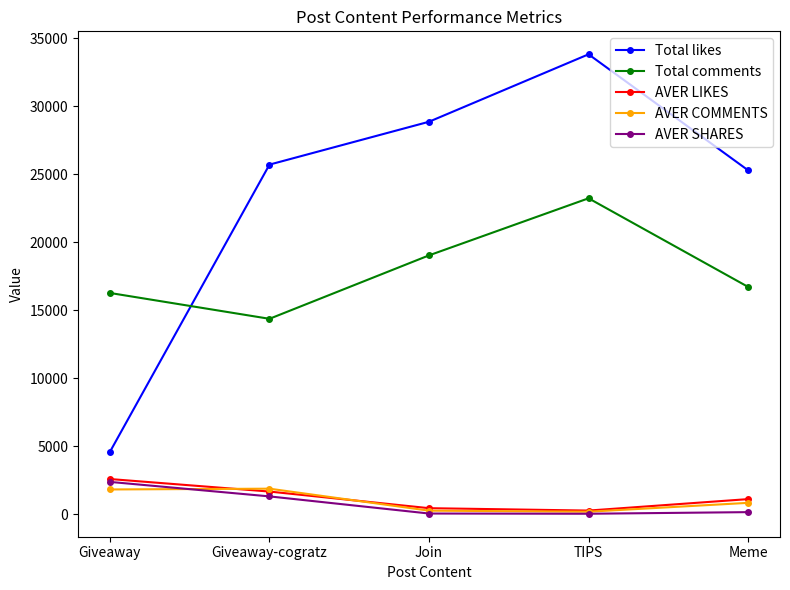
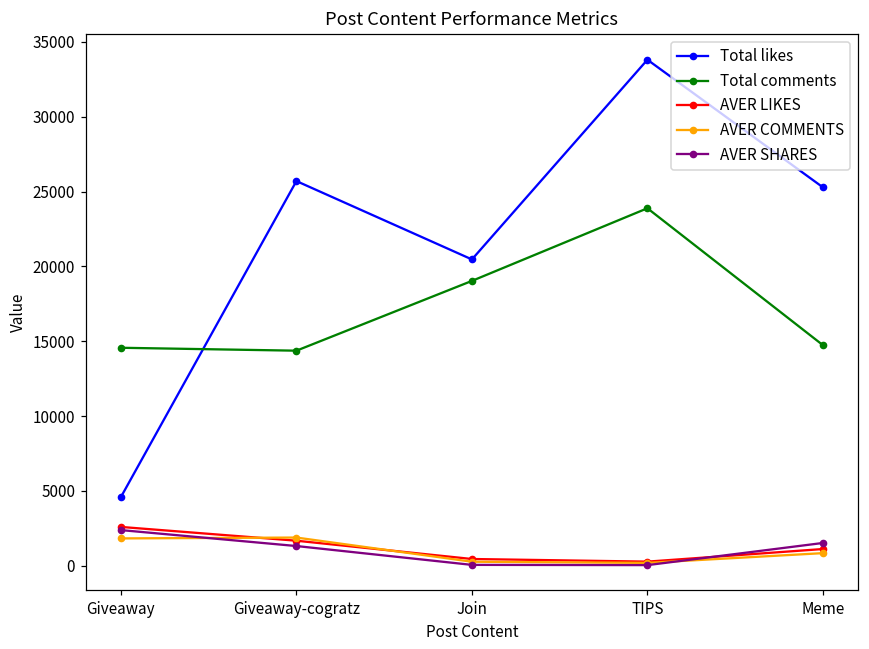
  {
    "Total likes": {
      "Giveaway": 4600,
      "Giveaway-cogratz": 25700,
-     "Join": 28900,
+     "Join": 20500,
      "TIPS": 33800,
      "Meme": 25300
    },
    "Total comments": {
-     "Giveaway": 16300,
+     "Giveaway": 14600,
      "Giveaway-cogratz": 14400,
      "Join": 19000,
-     "TIPS": 23200,
-     "Meme": 16700
+     "TIPS": 23900,
+     "Meme": 14700
    },
    "AVER LIKES": {
      "Giveaway": 2600,
      "Giveaway-cogratz": 1700,
      "Meme": 1100
    },
    "AVER COMMENTS": {
      "Giveaway": 1800,
      "Giveaway-cogratz": 1900,
      "Meme": 800
    },
    "AVER SHARES": {
      "Giveaway": 2400,
      "Giveaway-cogratz": 1300,
      "Join": 100,
-     "Meme": 200
+     "Meme": 1500
    }
  }
